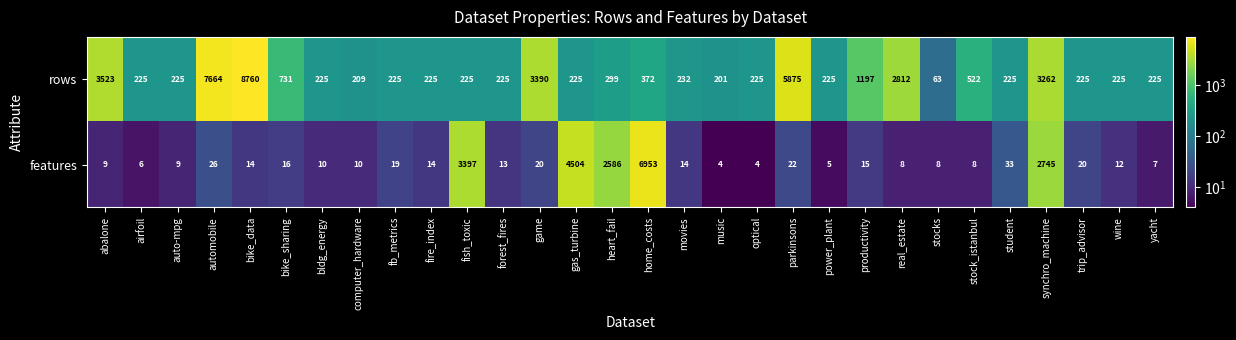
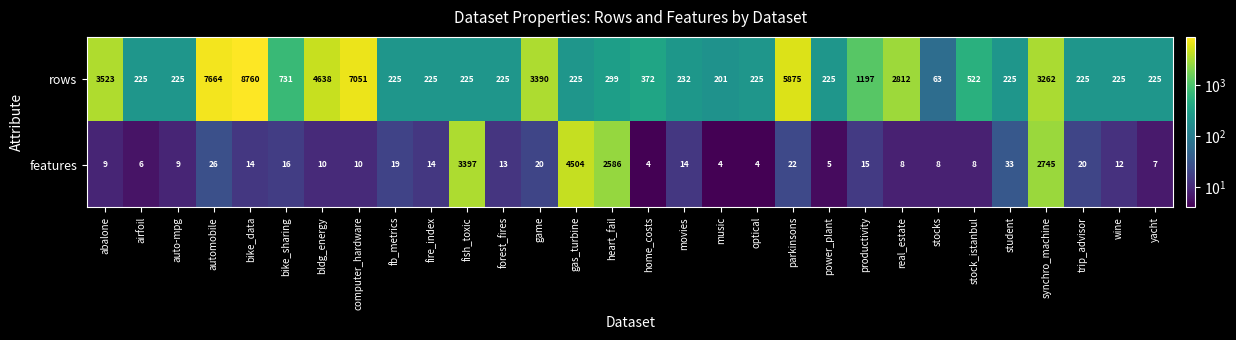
  {
    "rows": {
      "abalone": 3523,
      "airfoil": 225,
      "auto-mpg": 225,
      "automobile": 7664,
      "bike_data": 8760,
      "bike_sharing": 731,
-     "bldg_energy": 225,
-     "computer_hardware": 209,
+     "bldg_energy": 4638,
+     "computer_hardware": 7051,
      "fb_metrics": 225,
      "fire_index": 225,
      "fish_toxic": 225,
      "forest_fires": 225,
      "game": 3390,
      "gas_turbine": 225,
      "heart_fail": 299,
      "home_costs": 372,
      "movies": 232,
      "music": 201,
      "optical": 225,
      "parkinsons": 5875,
      "power_plant": 225,
      "productivity": 1197,
      "real_estate": 2812,
      "stocks": 63,
      "stock_istanbul": 522,
      "student": 225,
      "synchro_machine": 3262,
      "trip_advisor": 225,
      "wine": 225,
      "yacht": 225
    },
    "features": {
      "abalone": 9,
      "airfoil": 6,
      "auto-mpg": 9,
      "automobile": 26,
      "bike_data": 14,
      "bike_sharing": 16,
      "bldg_energy": 10,
      "computer_hardware": 10,
      "fb_metrics": 19,
      "fire_index": 14,
      "fish_toxic": 3397,
      "forest_fires": 13,
      "game": 20,
      "gas_turbine": 4504,
      "heart_fail": 2586,
-     "home_costs": 6953,
+     "home_costs": 4,
      "movies": 14,
      "music": 4,
      "optical": 4,
      "parkinsons": 22,
      "power_plant": 5,
      "productivity": 15,
      "real_estate": 8,
      "stocks": 8,
      "stock_istanbul": 8,
      "student": 33,
      "synchro_machine": 2745,
      "trip_advisor": 20,
      "wine": 12,
      "yacht": 7
    }
  }
